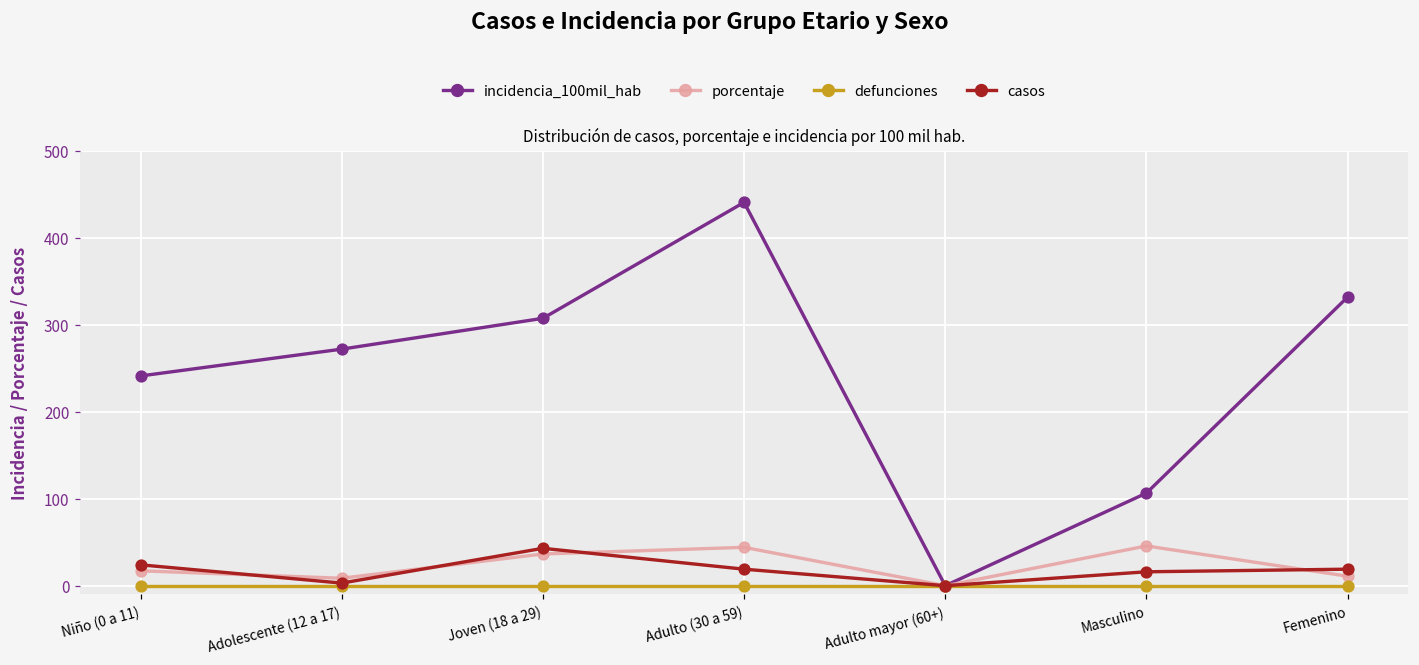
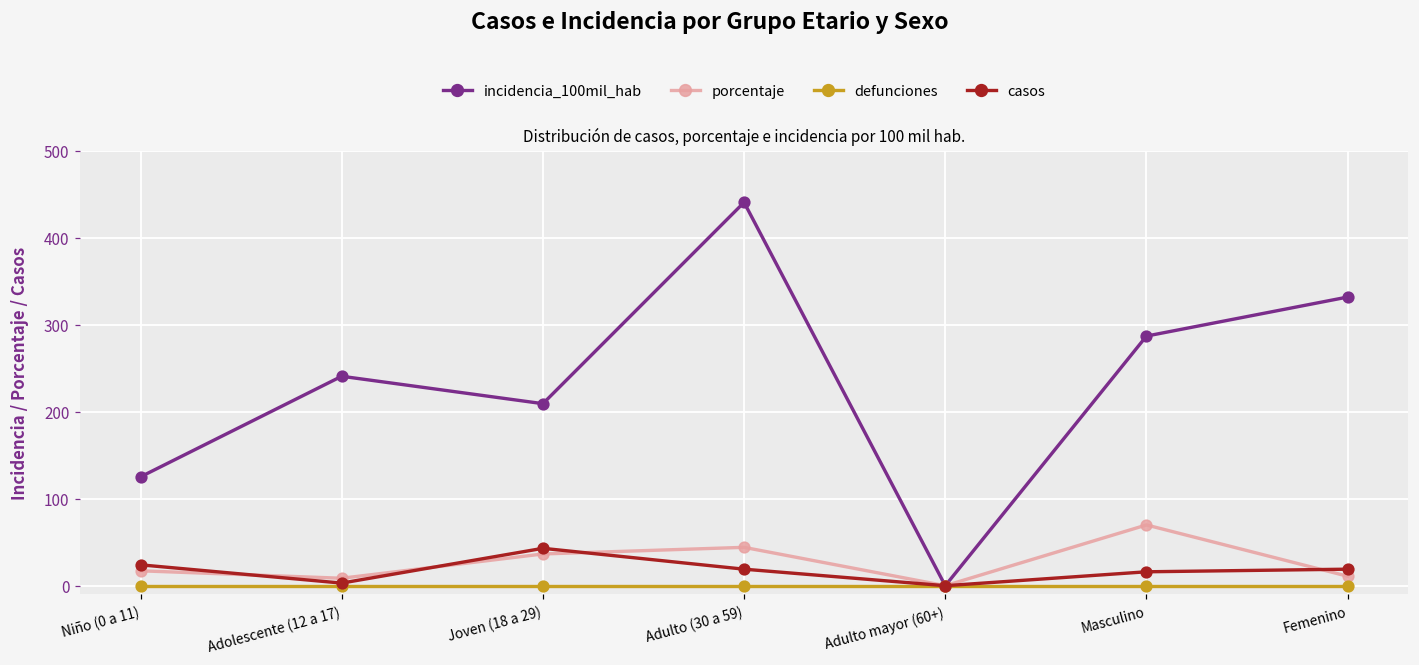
  {
    "incidencia_100mil_hab": {
-     "Niño (0 a 11)": 240,
-     "Adolescente (12 a 17)": 270,
-     "Joven (18 a 29)": 310,
+     "Niño (0 a 11)": 130,
+     "Adolescente (12 a 17)": 240,
+     "Joven (18 a 29)": 210,
      "Adulto (30 a 59)": 440,
-     "Masculino": 110,
+     "Masculino": 290,
      "Femenino": 330
    },
    "porcentaje": {
      "Niño (0 a 11)": 20,
      "Adolescente (12 a 17)": 10,
      "Joven (18 a 29)": 40,
      "Adulto (30 a 59)": 40,
-     "Masculino": 50,
+     "Masculino": 70,
      "Femenino": 10
    },
    "defunciones": {
      "Niño (0 a 11)": 0,
      "Joven (18 a 29)": 0,
      "Adulto (30 a 59)": 0,
      "Masculino": 0,
      "Femenino": 0
    },
    "casos": {
      "Niño (0 a 11)": 20,
      "Joven (18 a 29)": 40,
      "Adulto (30 a 59)": 20,
      "Masculino": 20,
      "Femenino": 20
    }
  }
